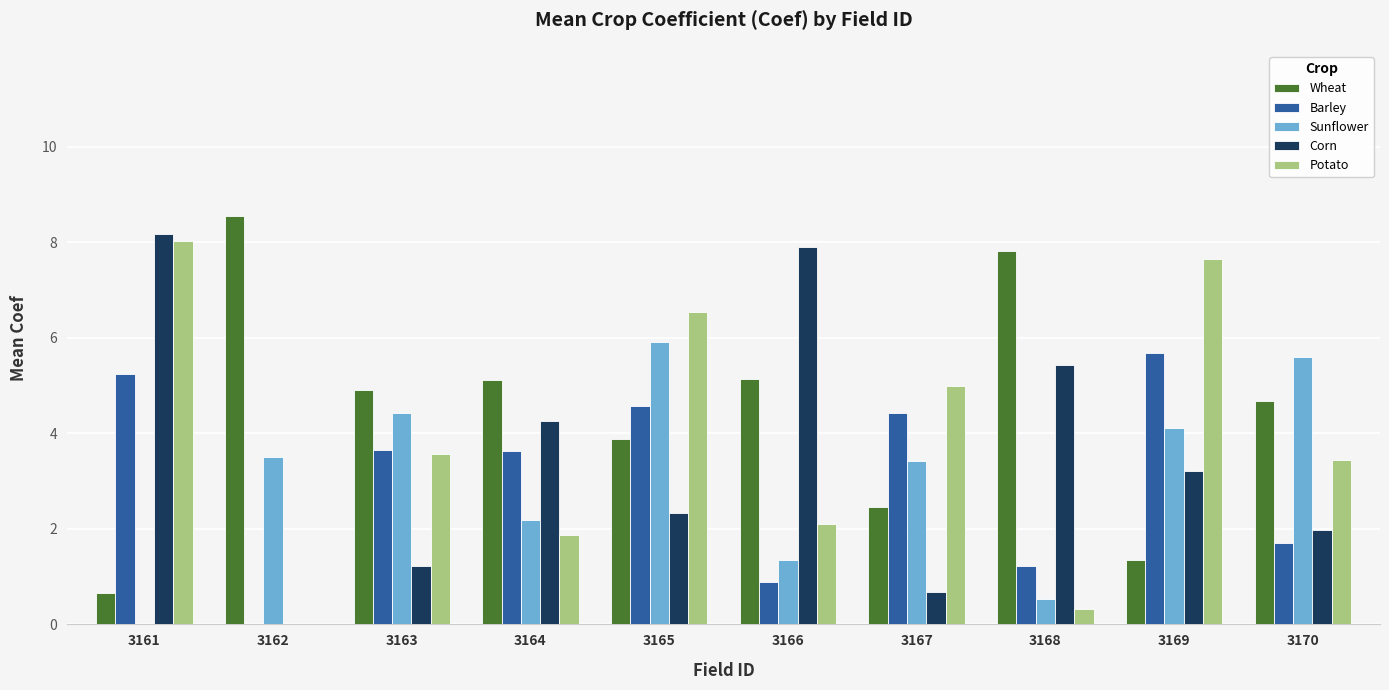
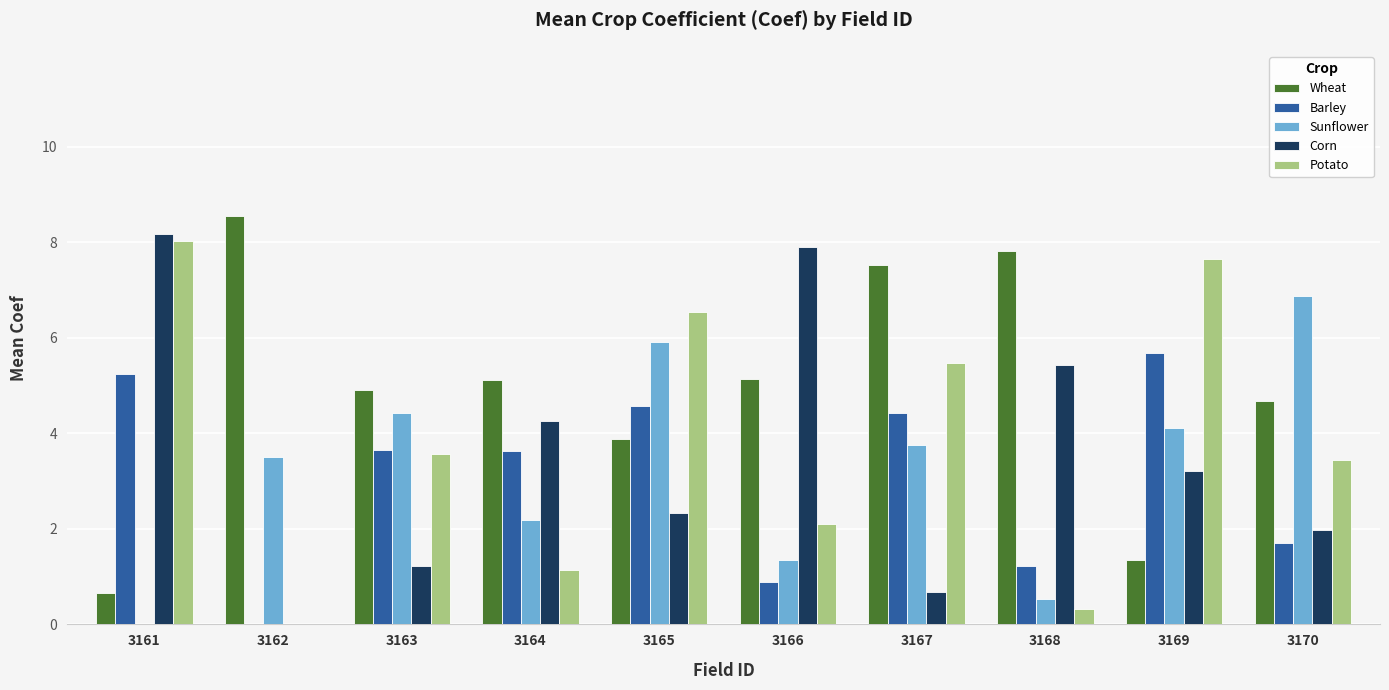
  {
    "Wheat": {
      "3161": 0.7,
      "3162": 8.6,
      "3163": 4.9,
      "3164": 5.1,
      "3165": 3.9,
      "3166": 5.1,
-     "3167": 2.5,
+     "3167": 7.5,
      "3168": 7.8,
      "3169": 1.3,
      "3170": 4.7
    },
    "Barley": {
      "3161": 5.2,
      "3162": 0.0,
      "3163": 3.6,
      "3164": 3.6,
      "3165": 4.6,
      "3166": 0.9,
      "3167": 4.4,
      "3168": 1.2,
      "3169": 5.7,
      "3170": 1.7
    },
    "Sunflower": {
      "3161": 0.0,
      "3162": 3.5,
      "3163": 4.4,
      "3164": 2.2,
      "3165": 5.9,
      "3166": 1.3,
-     "3167": 3.4,
+     "3167": 3.8,
      "3168": 0.5,
      "3169": 4.1,
-     "3170": 5.6
+     "3170": 6.9
    },
    "Corn": {
      "3161": 8.2,
      "3162": 0.0,
      "3163": 1.2,
      "3164": 4.3,
      "3165": 2.3,
      "3166": 7.9,
      "3167": 0.7,
      "3168": 5.4,
      "3169": 3.2,
      "3170": 2.0
    },
    "Potato": {
      "3161": 8.0,
      "3163": 3.6,
-     "3164": 1.9,
+     "3164": 1.1,
      "3165": 6.5,
      "3166": 2.1,
-     "3167": 5.0,
+     "3167": 5.5,
      "3168": 0.3,
      "3169": 7.7,
      "3170": 3.4
    }
  }
